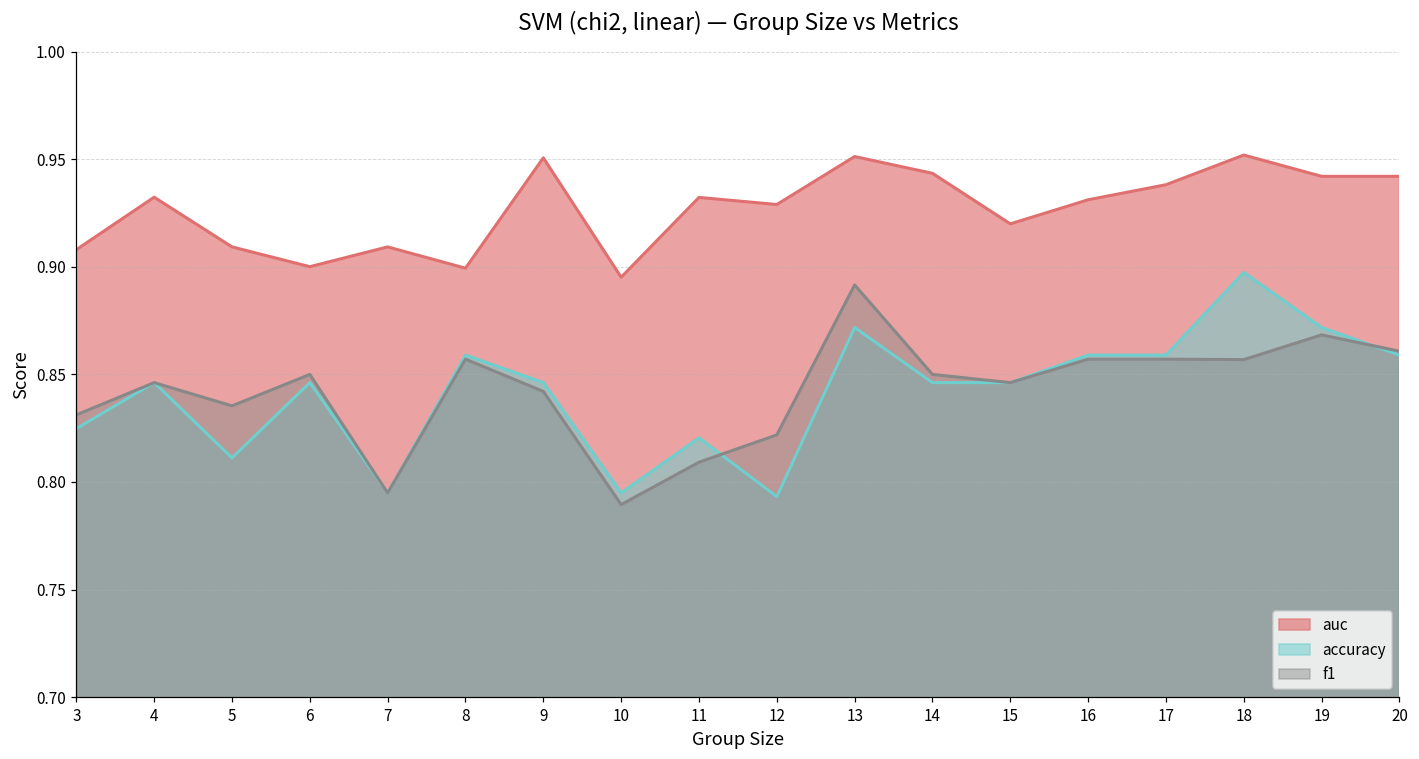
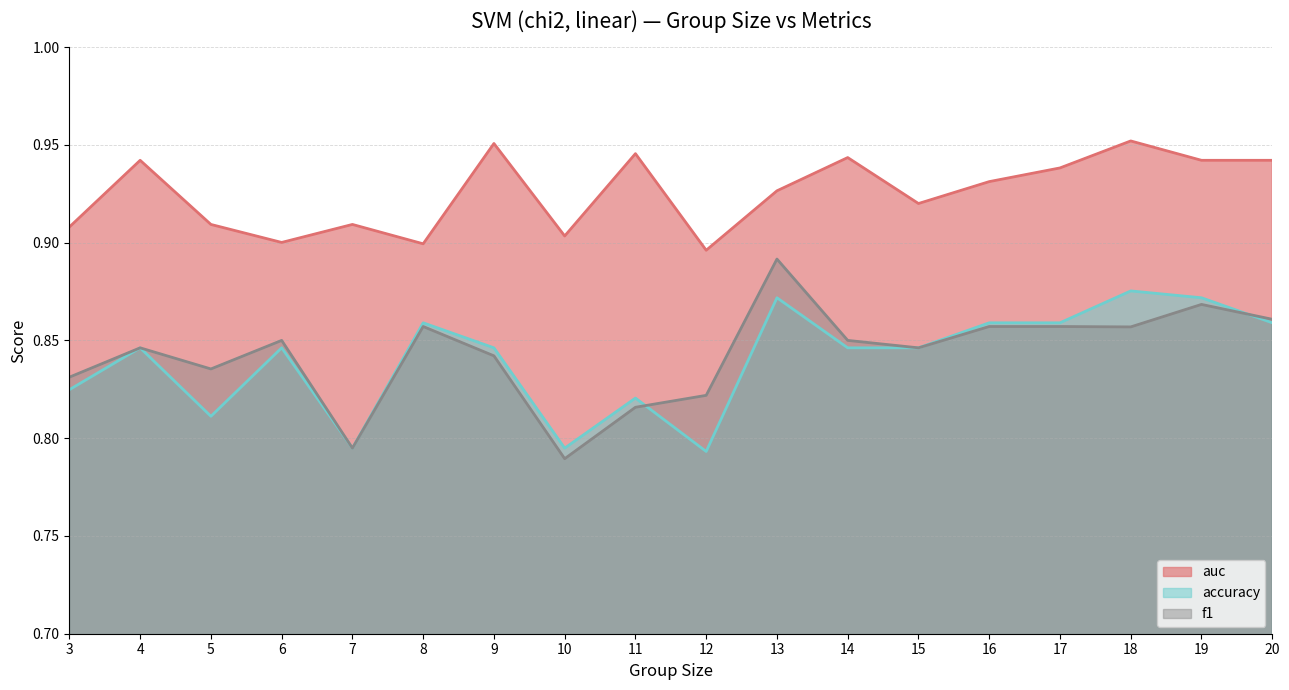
  {
    "auc": {
      "3": 0.908,
-     "4": 0.932,
+     "4": 0.942,
      "5": 0.909,
      "6": 0.900,
      "7": 0.909,
      "8": 0.899,
      "9": 0.951,
-     "10": 0.895,
-     "11": 0.932,
-     "12": 0.929,
-     "13": 0.951,
+     "10": 0.903,
+     "11": 0.946,
+     "12": 0.896,
+     "13": 0.927,
      "14": 0.944,
      "15": 0.920,
      "16": 0.931,
      "17": 0.938,
      "18": 0.952,
      "19": 0.942,
      "20": 0.942
    },
    "accuracy": {
      "3": 0.825,
      "5": 0.811,
      "6": 0.846,
      "8": 0.859,
      "9": 0.846,
      "10": 0.795,
      "11": 0.821,
      "12": 0.793,
      "13": 0.872,
      "14": 0.846,
      "16": 0.859,
      "17": 0.859,
-     "18": 0.897,
+     "18": 0.875,
      "19": 0.872,
      "20": 0.859
    },
    "f1": {
      "3": 0.831,
      "5": 0.835,
      "6": 0.850,
      "8": 0.857,
      "9": 0.842,
      "10": 0.790,
-     "11": 0.809,
+     "11": 0.816,
      "12": 0.822,
      "13": 0.892,
      "14": 0.850,
      "16": 0.857,
      "17": 0.857,
      "18": 0.857,
      "19": 0.868,
      "20": 0.861
    }
  }
